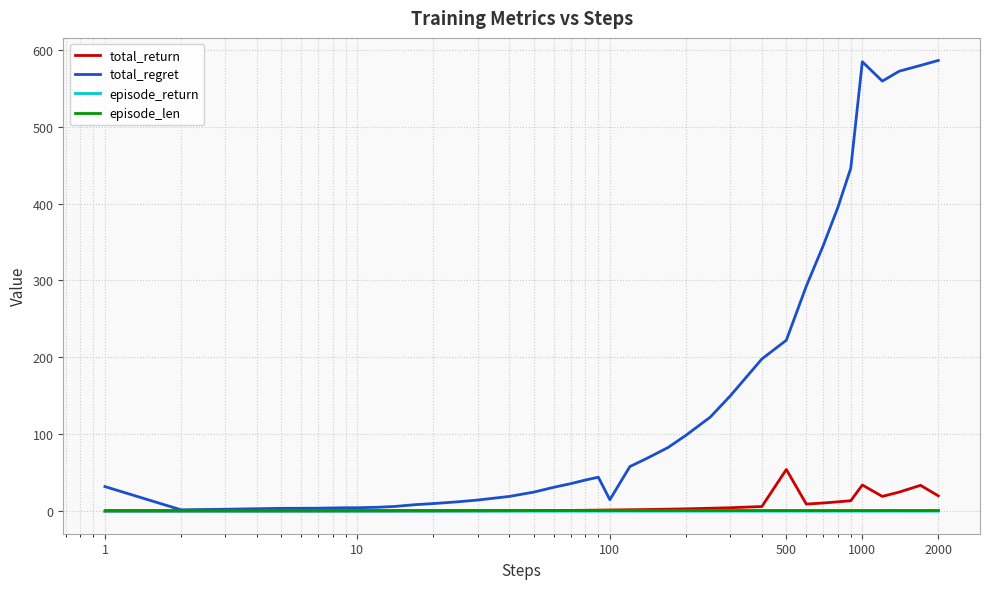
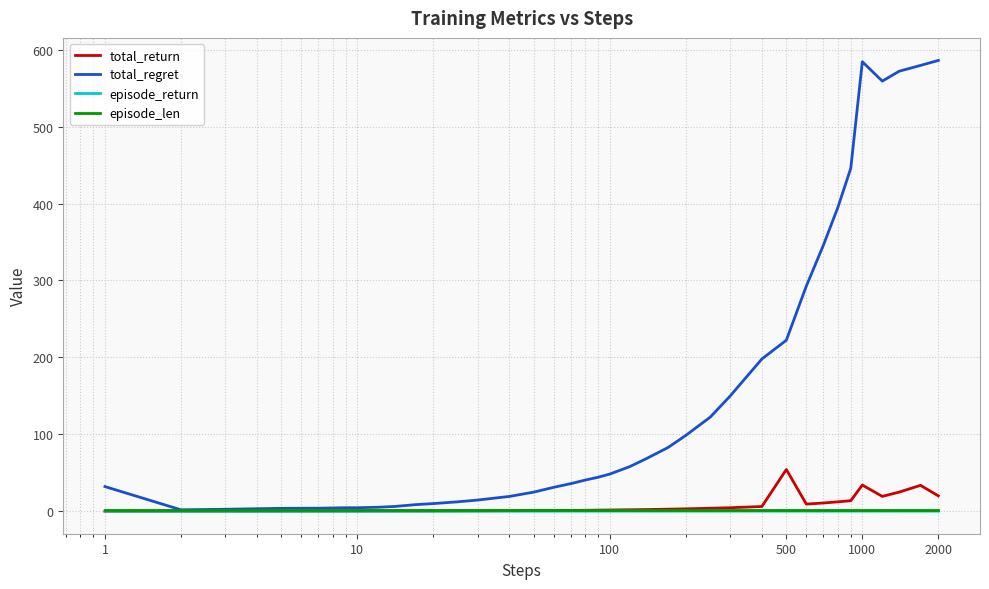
  {
    "total_return": {
      "500": 50,
      "1000": 30,
      "2000": 20
    },
    "total_regret": {
      "1": 30,
      "10": 0,
-     "100": 10,
+     "100": 50,
      "500": 220,
      "1000": 580,
      "2000": 590
    }
  }
